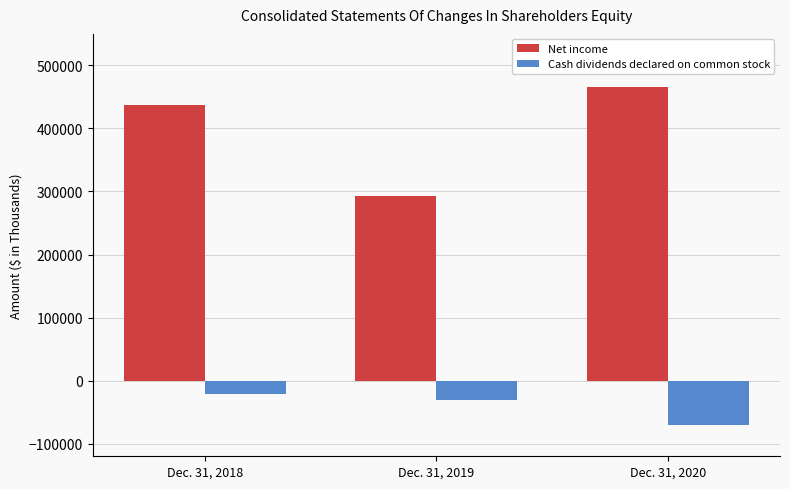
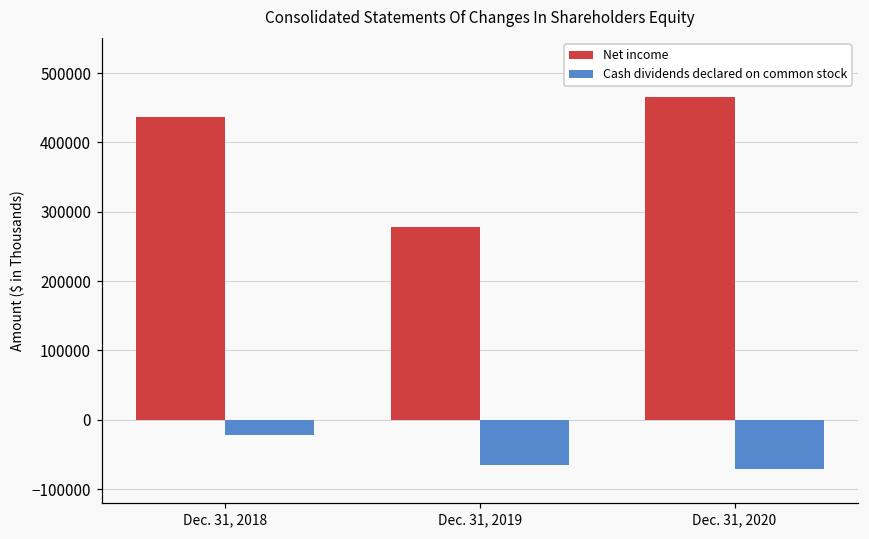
  {
    "Net income": {
      "Dec. 31, 2018": 440000,
-     "Dec. 31, 2019": 290000,
+     "Dec. 31, 2019": 280000,
      "Dec. 31, 2020": 470000
    },
    "Cash dividends declared on common stock": {
      "Dec. 31, 2018": -20000,
-     "Dec. 31, 2019": -30000,
+     "Dec. 31, 2019": -60000,
      "Dec. 31, 2020": -70000
    }
  }
